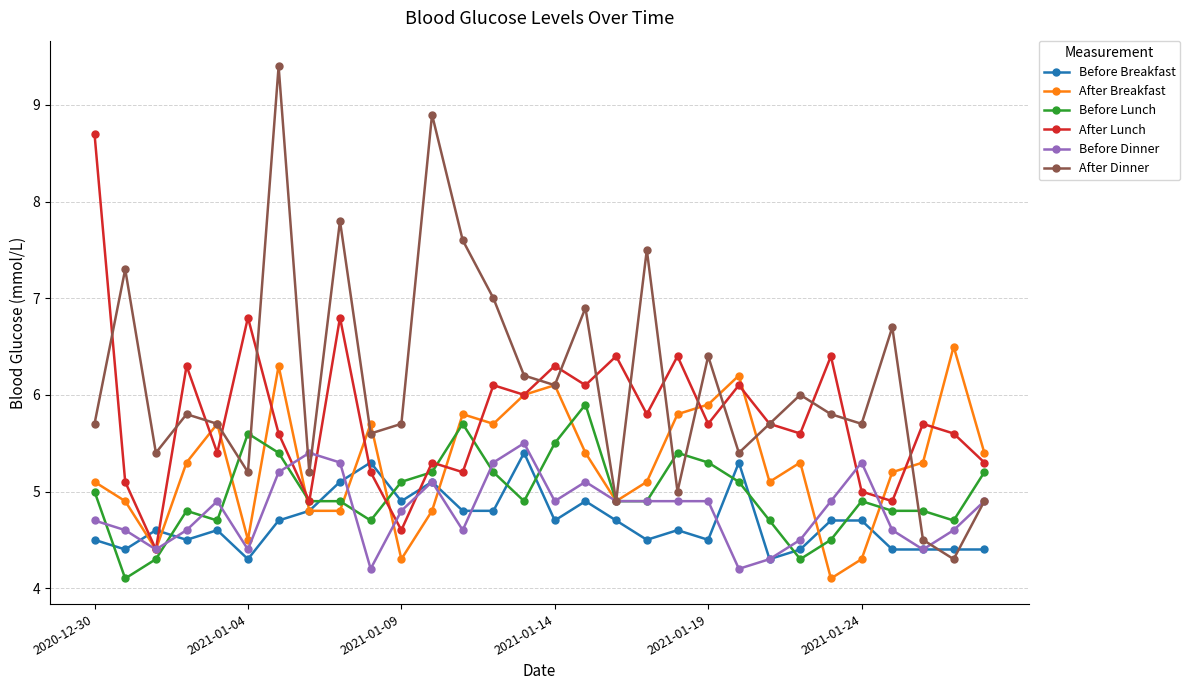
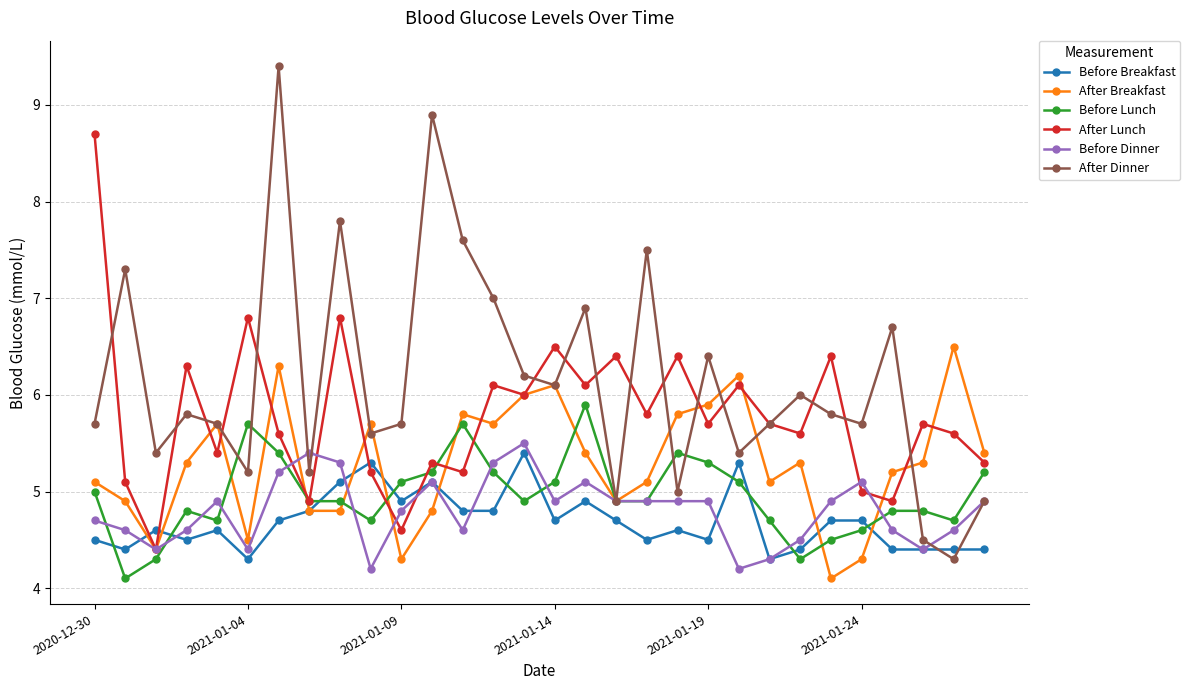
  {
    "Before Breakfast": {
      "2020-12-30": 4.5,
      "2021-01-04": 4.3,
      "2021-01-09": 4.9,
      "2021-01-14": 4.7,
      "2021-01-19": 4.5,
      "2021-01-24": 4.7
    },
    "After Breakfast": {
      "2020-12-30": 5.1,
      "2021-01-04": 4.5,
      "2021-01-09": 4.3,
      "2021-01-19": 5.9,
      "2021-01-24": 4.3
    },
    "Before Lunch": {
      "2020-12-30": 5.0,
-     "2021-01-04": 5.6,
+     "2021-01-04": 5.7,
      "2021-01-09": 5.1,
-     "2021-01-14": 5.5,
+     "2021-01-14": 5.1,
      "2021-01-19": 5.3,
-     "2021-01-24": 4.9
+     "2021-01-24": 4.6
    },
    "After Lunch": {
      "2020-12-30": 8.7,
      "2021-01-04": 6.8,
      "2021-01-09": 4.6,
-     "2021-01-14": 6.3,
+     "2021-01-14": 6.5,
      "2021-01-19": 5.7,
      "2021-01-24": 5.0
    },
    "Before Dinner": {
      "2020-12-30": 4.7,
      "2021-01-04": 4.4,
      "2021-01-09": 4.8,
      "2021-01-14": 4.9,
      "2021-01-19": 4.9,
-     "2021-01-24": 5.3
+     "2021-01-24": 5.1
    },
    "After Dinner": {
      "2020-12-30": 5.7,
      "2021-01-04": 5.2,
      "2021-01-09": 5.7,
      "2021-01-19": 6.4,
      "2021-01-24": 5.7
    }
  }
